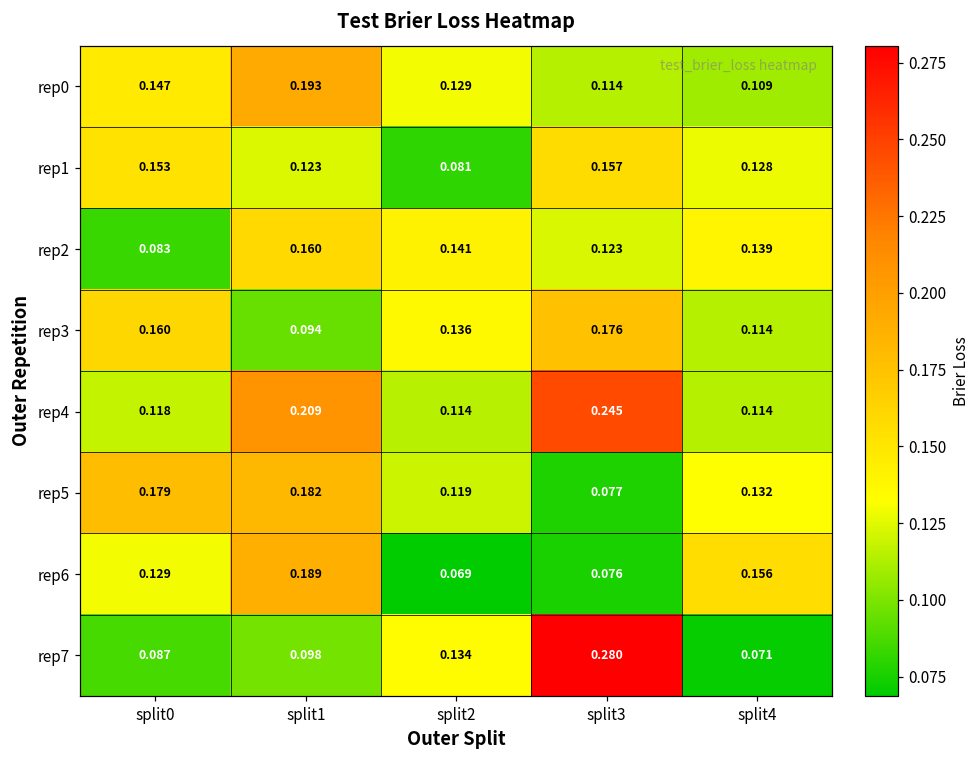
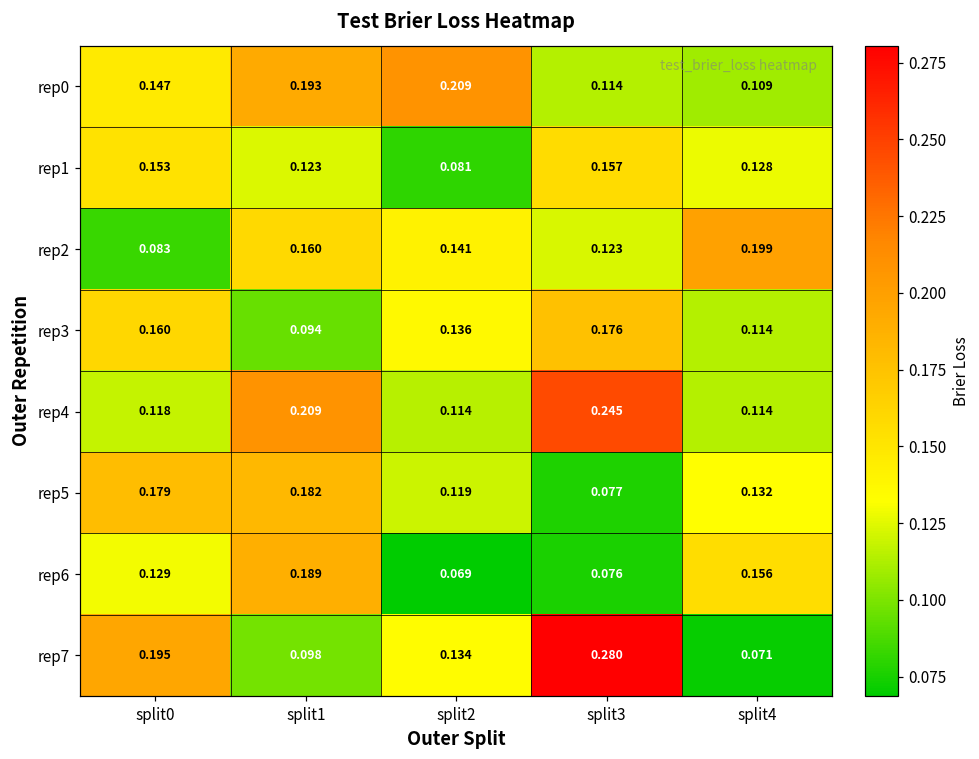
  {
    "rep0": {
      "split0": 0.147,
      "split1": 0.193,
-     "split2": 0.129,
+     "split2": 0.209,
      "split3": 0.114
    },
    "rep1": {
      "split0": 0.153,
      "split1": 0.123,
      "split2": 0.081,
      "split3": 0.157,
      "split4": 0.128
    },
    "rep2": {
      "split0": 0.083,
      "split1": 0.160,
      "split2": 0.141,
      "split3": 0.123,
-     "split4": 0.139
+     "split4": 0.199
    },
    "rep3": {
      "split0": 0.160,
      "split1": 0.094,
      "split2": 0.136,
      "split3": 0.176,
      "split4": 0.114
    },
    "rep4": {
      "split0": 0.118,
      "split1": 0.209,
      "split2": 0.114,
      "split3": 0.245,
      "split4": 0.114
    },
    "rep5": {
      "split0": 0.179,
      "split1": 0.182,
      "split2": 0.119,
      "split3": 0.077,
      "split4": 0.132
    },
    "rep6": {
      "split0": 0.129,
      "split1": 0.189,
      "split2": 0.069,
      "split3": 0.076,
      "split4": 0.156
    },
    "rep7": {
-     "split0": 0.087,
+     "split0": 0.195,
      "split1": 0.098,
      "split2": 0.134,
      "split3": 0.280,
      "split4": 0.071
    }
  }
